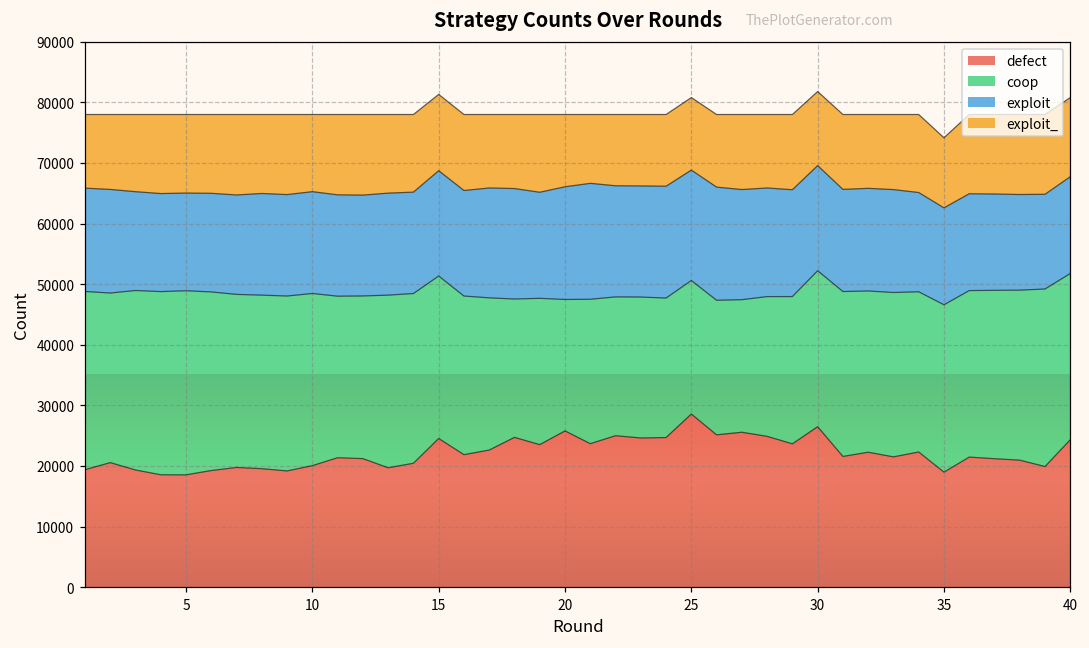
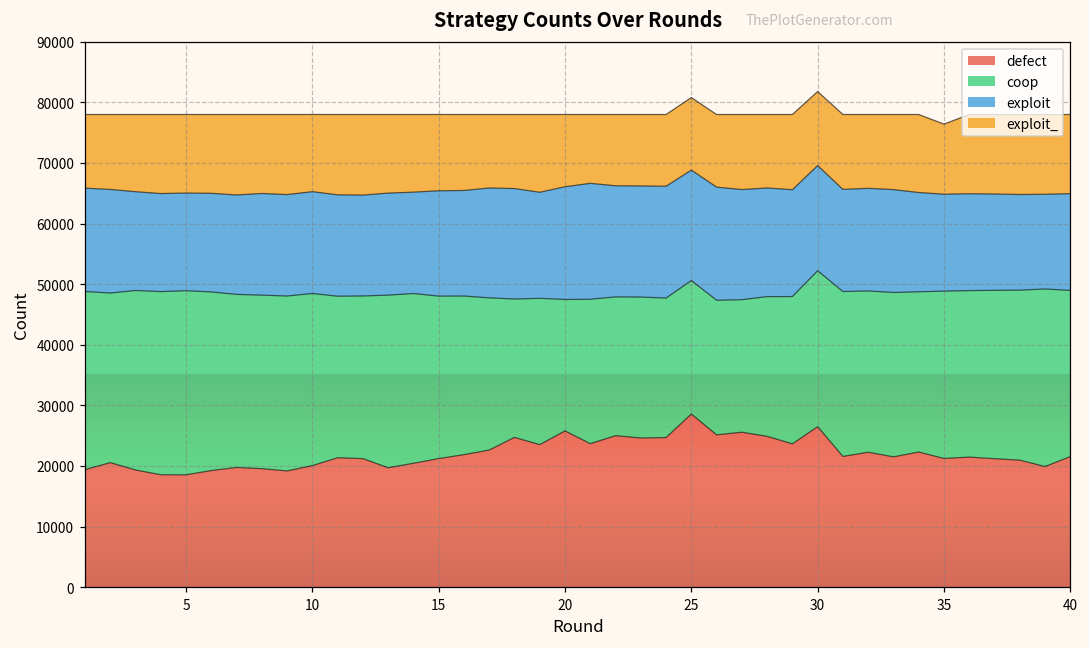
  {
    "defect": {
      "5": 19000,
      "10": 20000,
-     "15": 25000,
+     "15": 21000,
      "20": 26000,
      "25": 29000,
      "30": 26000,
-     "35": 19000,
-     "40": 24000
+     "35": 21000,
+     "40": 22000
    },
    "coop": {
      "5": 30000,
      "10": 28000,
      "15": 27000,
      "20": 22000,
      "25": 22000,
      "30": 26000,
      "35": 28000,
      "40": 27000
    },
    "exploit": {
      "5": 16000,
      "10": 17000,
      "15": 17000,
      "20": 19000,
      "25": 18000,
      "30": 17000,
      "35": 16000,
      "40": 16000
    },
    "exploit_": {
      "5": 13000,
      "10": 13000,
      "15": 13000,
      "20": 12000,
      "25": 12000,
      "30": 12000,
      "35": 12000,
      "40": 13000
    }
  }
